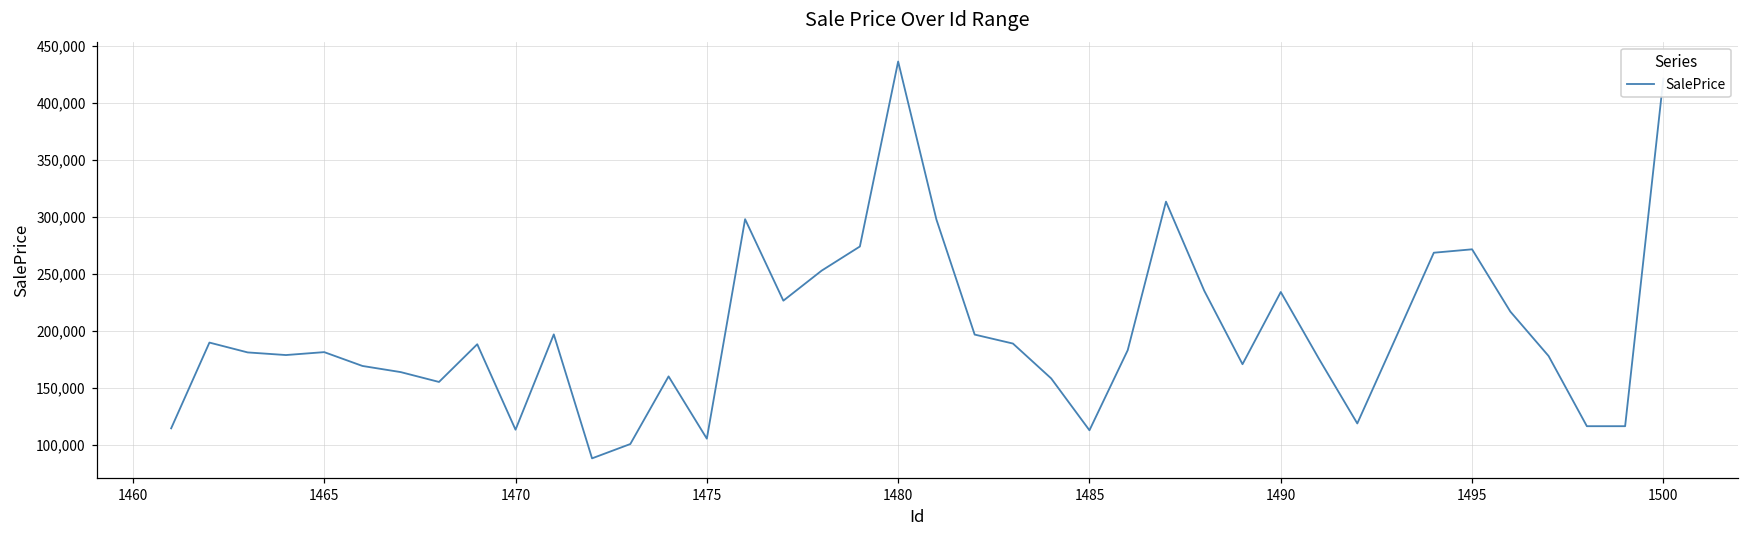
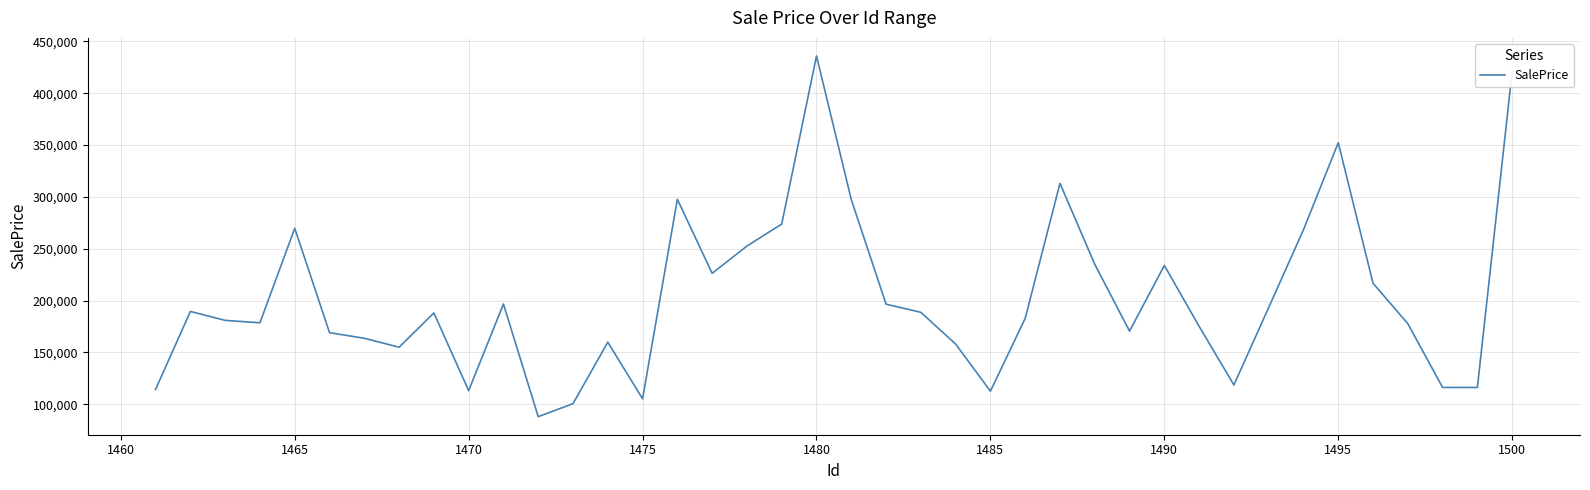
  {
-   "1465": "181,000",
+   "1465": "270,000",
    "1470": "113,000",
    "1475": "105,000",
    "1480": "436,000",
    "1485": "113,000",
    "1490": "234,000",
-   "1495": "271,000"
+   "1495": "352,000"
  }
